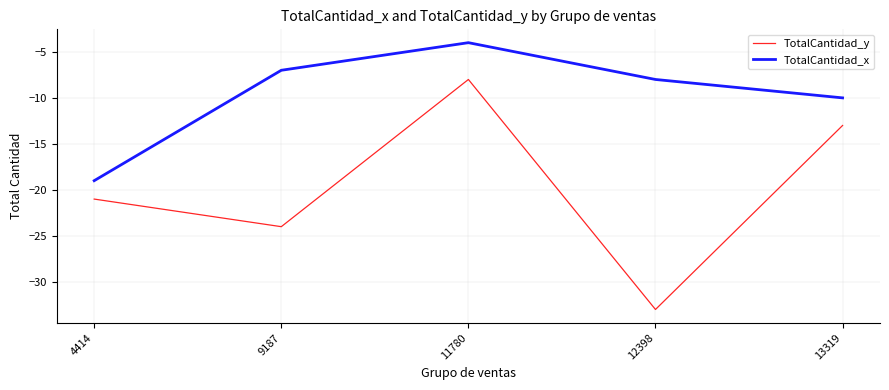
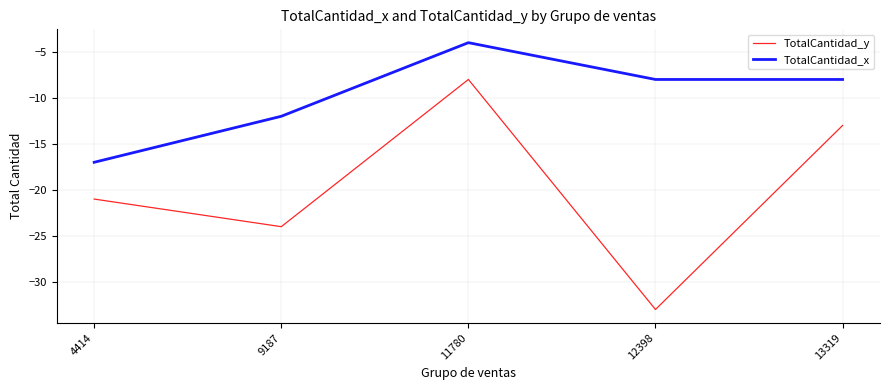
  {
    "TotalCantidad_y": {
      "4414": -21,
      "9187": -24,
      "11780": -8,
      "12398": -33,
      "13319": -13
    },
    "TotalCantidad_x": {
-     "4414": -19,
-     "9187": -7,
+     "4414": -17,
+     "9187": -12,
      "11780": -4,
      "12398": -8,
-     "13319": -10
+     "13319": -8
    }
  }
